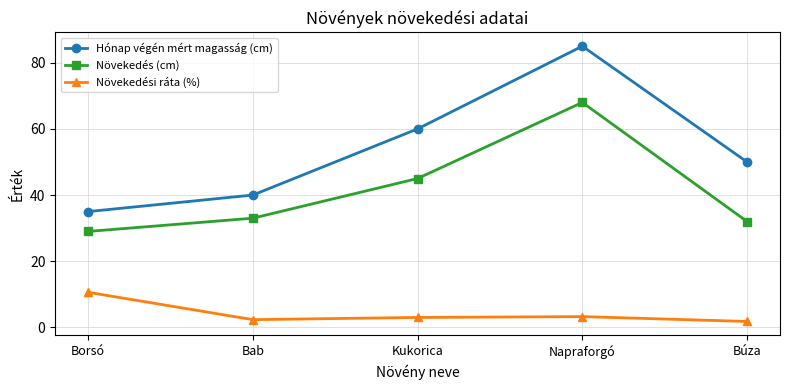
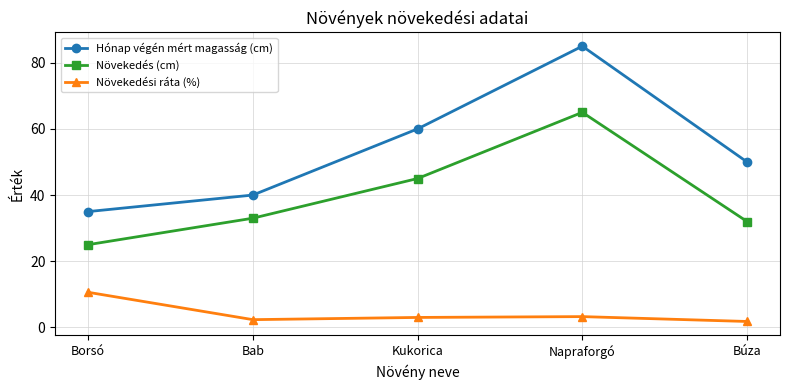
  {
    "Hónap végén mért magasság (cm)": {
      "Borsó": 35,
      "Bab": 40,
      "Kukorica": 60,
      "Napraforgó": 85,
      "Búza": 50
    },
    "Növekedés (cm)": {
-     "Borsó": 29,
+     "Borsó": 25,
      "Bab": 33,
      "Kukorica": 45,
-     "Napraforgó": 68,
+     "Napraforgó": 65,
      "Búza": 32
    },
    "Növekedési ráta (%)": {
      "Borsó": 11,
      "Bab": 2,
      "Kukorica": 3,
      "Napraforgó": 3,
      "Búza": 2
    }
  }
